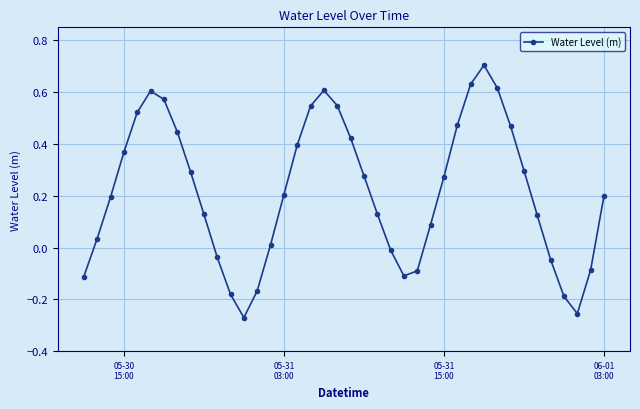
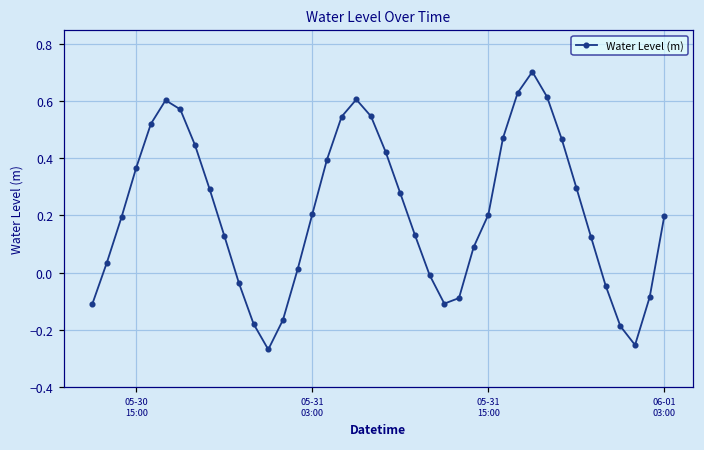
  {
    "05-30 15:00": 0.37,
    "05-31 03:00": 0.20,
-   "05-31 15:00": 0.27,
+   "05-31 15:00": 0.20,
    "06-01 03:00": 0.20
  }
